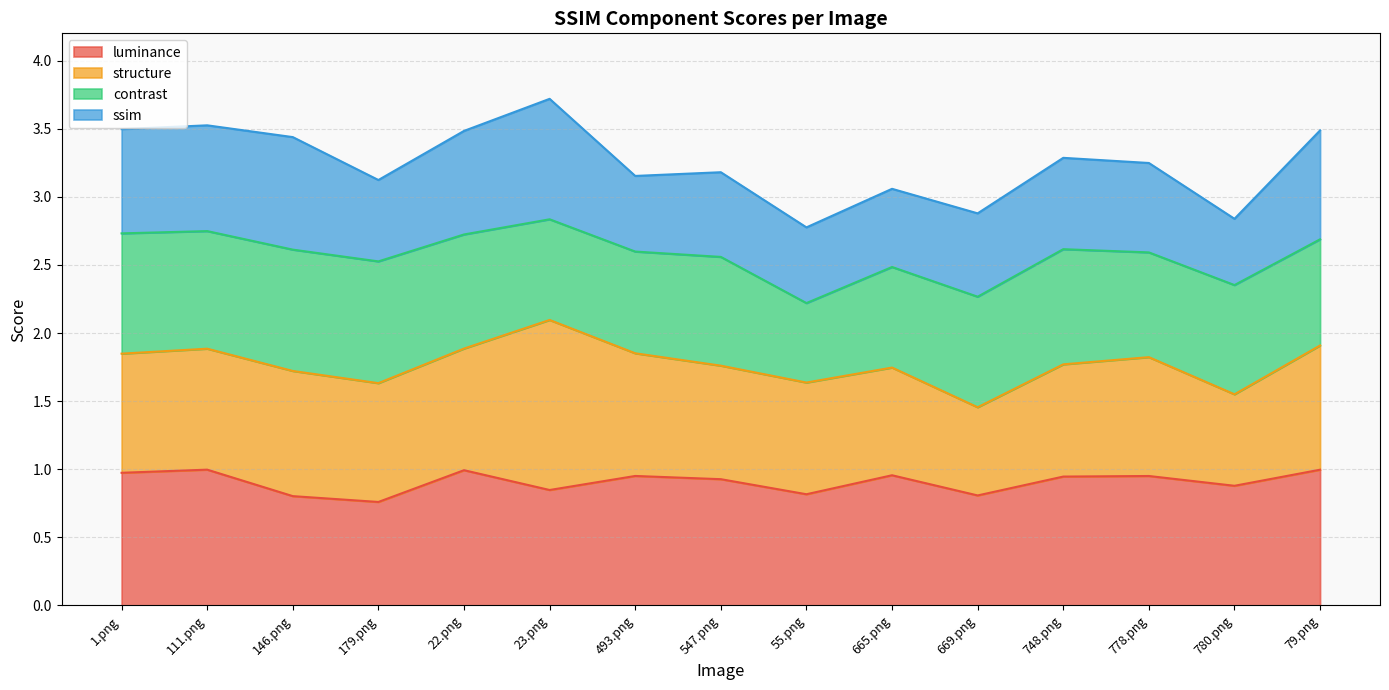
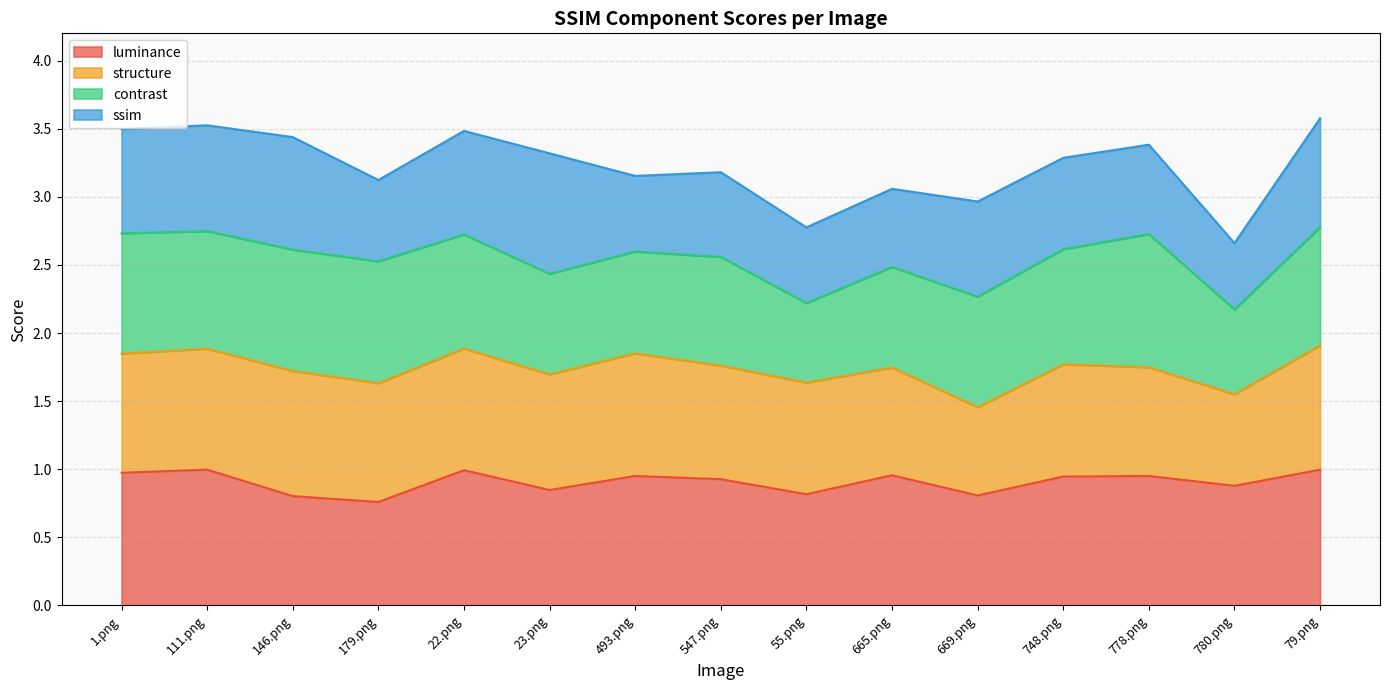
  {
    "luminance": {
      "1.png": 0.97,
      "111.png": 1.00,
      "146.png": 0.80,
      "179.png": 0.76,
      "22.png": 0.99,
      "23.png": 0.85,
      "493.png": 0.95,
      "547.png": 0.93,
      "55.png": 0.82,
      "665.png": 0.96,
      "669.png": 0.81,
      "748.png": 0.95,
      "778.png": 0.95,
      "780.png": 0.88,
      "79.png": 1.00
    },
    "structure": {
      "1.png": 0.87,
      "111.png": 0.89,
      "146.png": 0.92,
      "179.png": 0.87,
      "22.png": 0.89,
-     "23.png": 1.25,
+     "23.png": 0.85,
      "493.png": 0.90,
      "547.png": 0.83,
      "55.png": 0.82,
      "665.png": 0.79,
      "669.png": 0.65,
      "748.png": 0.82,
-     "778.png": 0.87,
+     "778.png": 0.80,
      "780.png": 0.67,
      "79.png": 0.91
    },
    "contrast": {
      "1.png": 0.88,
      "111.png": 0.86,
      "146.png": 0.89,
      "179.png": 0.89,
      "22.png": 0.84,
      "23.png": 0.74,
      "493.png": 0.75,
      "547.png": 0.80,
      "55.png": 0.58,
      "665.png": 0.74,
      "669.png": 0.81,
      "748.png": 0.85,
-     "778.png": 0.77,
-     "780.png": 0.80,
-     "79.png": 0.78
+     "778.png": 0.98,
+     "780.png": 0.62,
+     "79.png": 0.87
    },
    "ssim": {
      "1.png": 0.77,
      "111.png": 0.78,
      "146.png": 0.83,
      "179.png": 0.60,
      "22.png": 0.76,
      "23.png": 0.88,
      "493.png": 0.56,
      "547.png": 0.62,
      "55.png": 0.56,
      "665.png": 0.57,
-     "669.png": 0.61,
+     "669.png": 0.70,
      "748.png": 0.67,
      "778.png": 0.66,
      "780.png": 0.49,
      "79.png": 0.80
    }
  }
